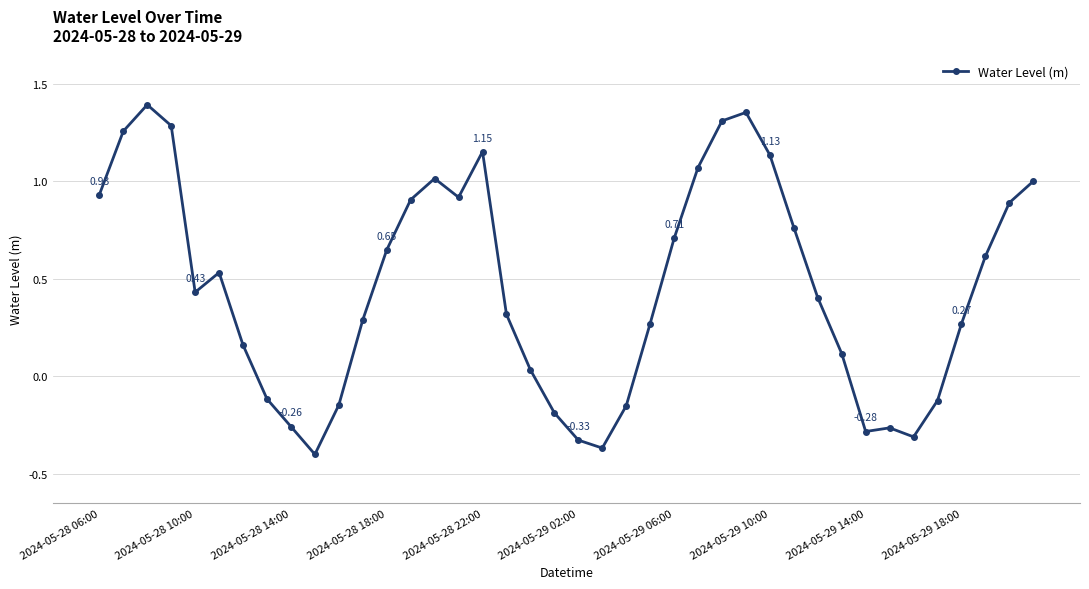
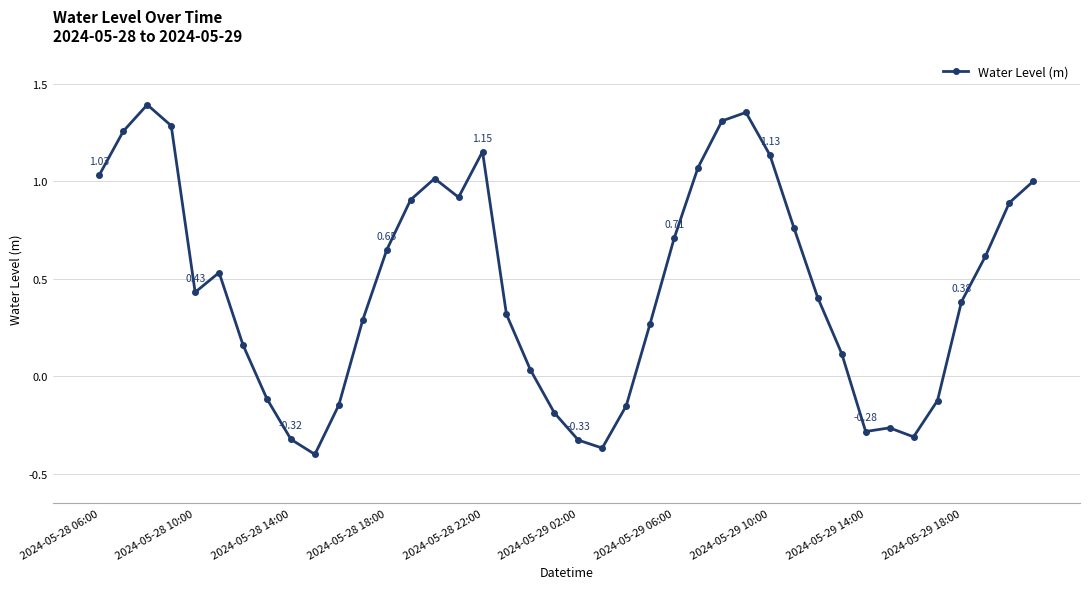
  {
-   "2024-05-28 06:00": 0.93,
+   "2024-05-28 06:00": 1.03,
    "2024-05-28 10:00": 0.43,
-   "2024-05-28 14:00": -0.26,
+   "2024-05-28 14:00": -0.32,
    "2024-05-28 18:00": 0.65,
    "2024-05-28 22:00": 1.15,
    "2024-05-29 02:00": -0.33,
    "2024-05-29 06:00": 0.71,
    "2024-05-29 10:00": 1.13,
    "2024-05-29 14:00": -0.28,
-   "2024-05-29 18:00": 0.27
+   "2024-05-29 18:00": 0.38
  }
